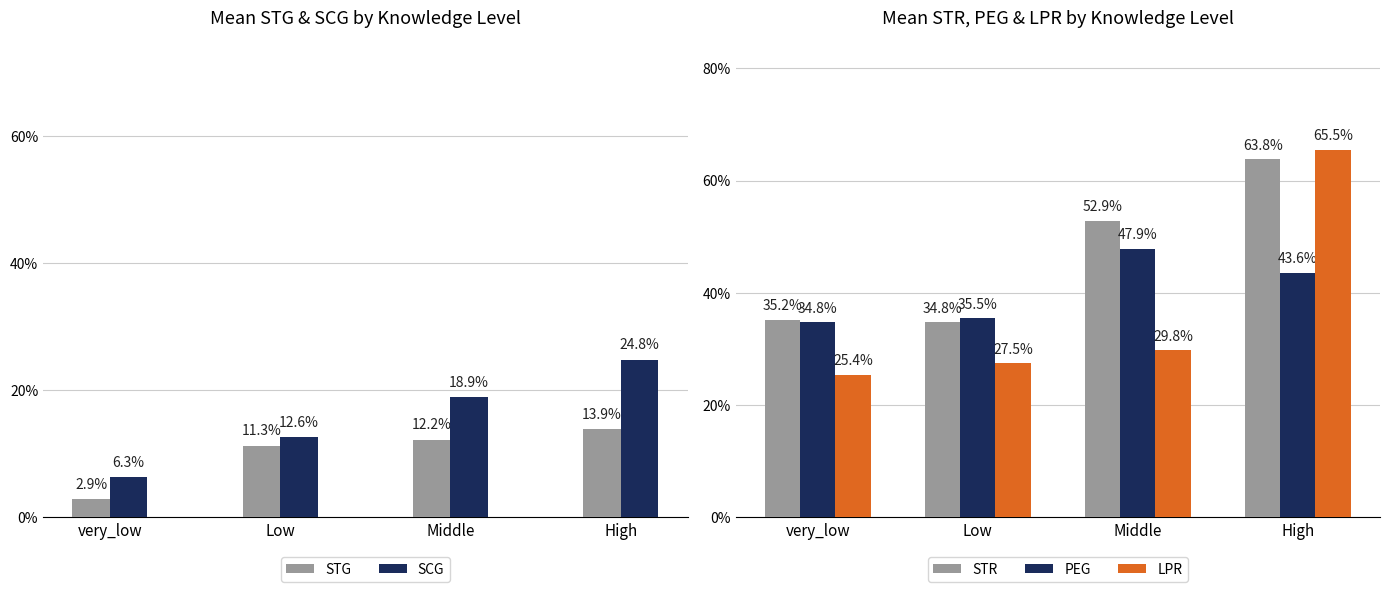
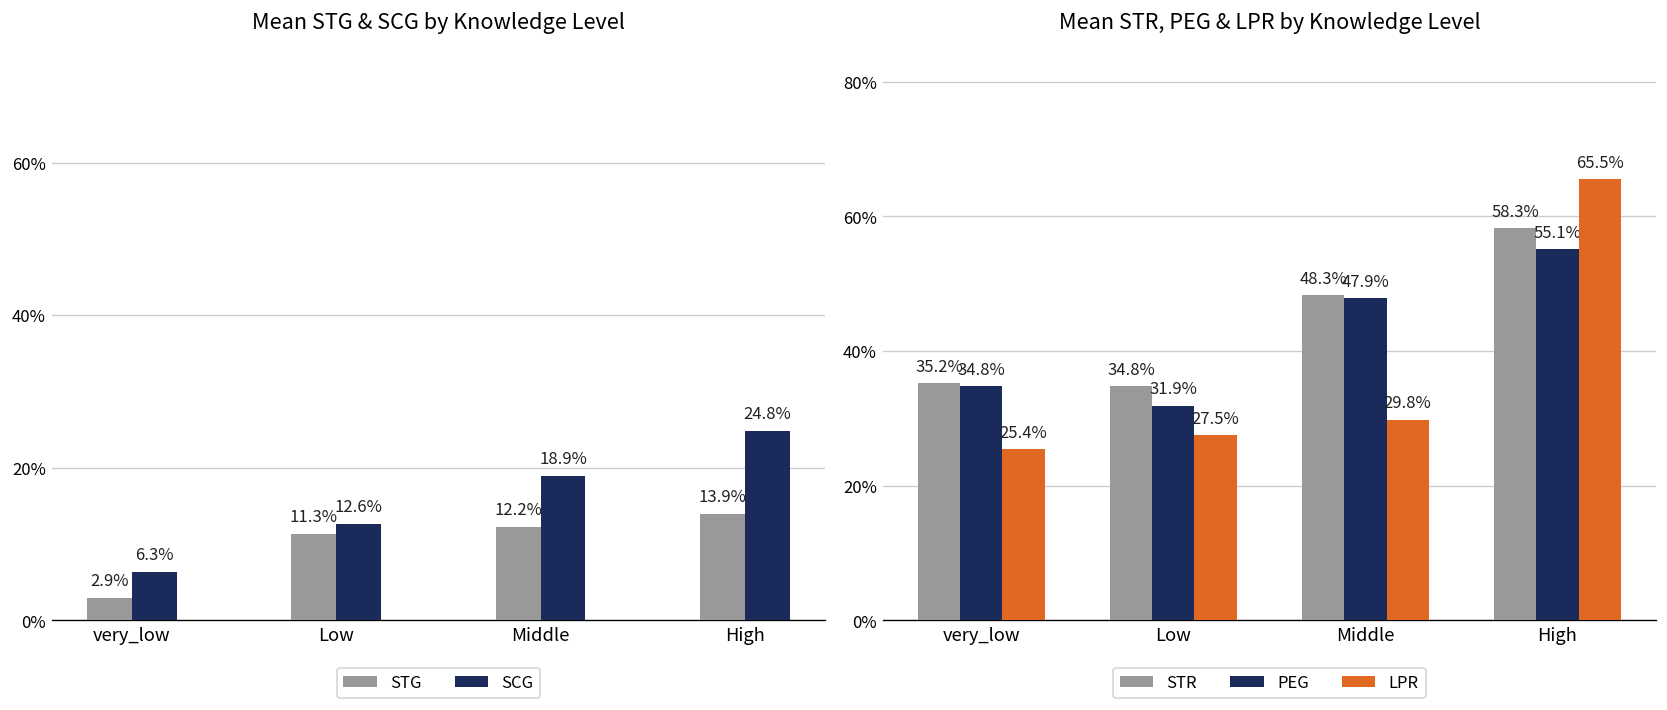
  {
    "Mean STG & SCG by Knowledge Level": {
      "STG": {
        "very_low": "2.9%",
        "Low": "11.3%",
        "Middle": "12.2%",
        "High": "13.9%"
      },
      "SCG": {
        "very_low": "6.3%",
        "Low": "12.6%",
        "Middle": "18.9%",
        "High": "24.8%"
      }
    },
    "Mean STR, PEG & LPR by Knowledge Level": {
      "STR": {
        "very_low": "35.2%",
        "Low": "34.8%",
-       "Middle": "52.9%",
-       "High": "63.8%"
+       "Middle": "48.3%",
+       "High": "58.3%"
      },
      "PEG": {
        "very_low": "34.8%",
-       "Low": "35.5%",
+       "Low": "31.9%",
        "Middle": "47.9%",
-       "High": "43.6%"
+       "High": "55.1%"
      },
      "LPR": {
        "very_low": "25.4%",
        "Low": "27.5%",
        "Middle": "29.8%",
        "High": "65.5%"
      }
    }
  }
